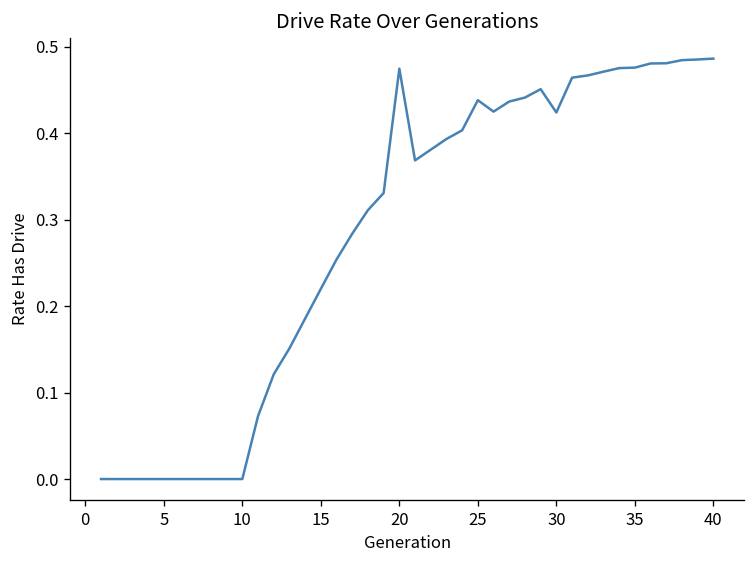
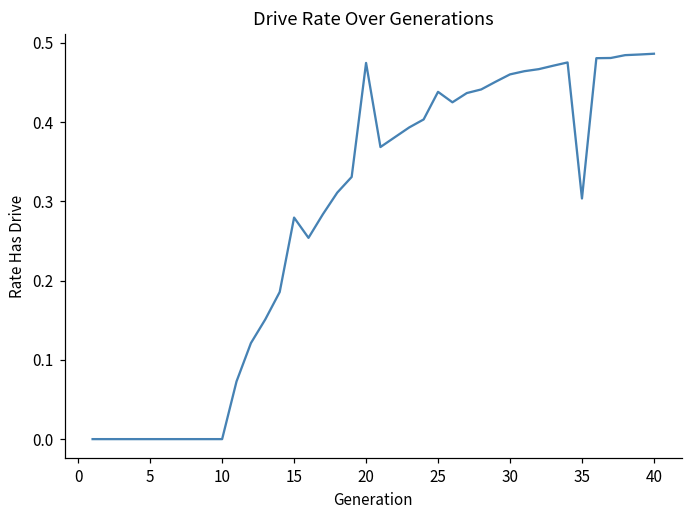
  {
    "5": 0.00,
    "10": 0.00,
-   "15": 0.22,
+   "15": 0.28,
    "20": 0.47,
    "25": 0.44,
-   "30": 0.42,
-   "35": 0.48,
+   "30": 0.46,
+   "35": 0.30,
    "40": 0.49
  }
